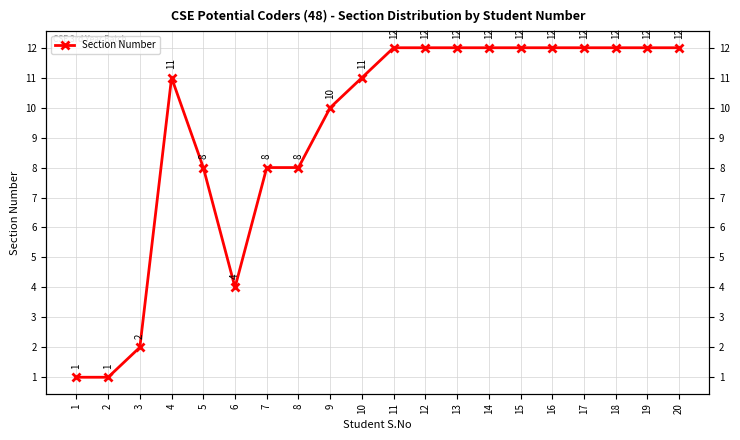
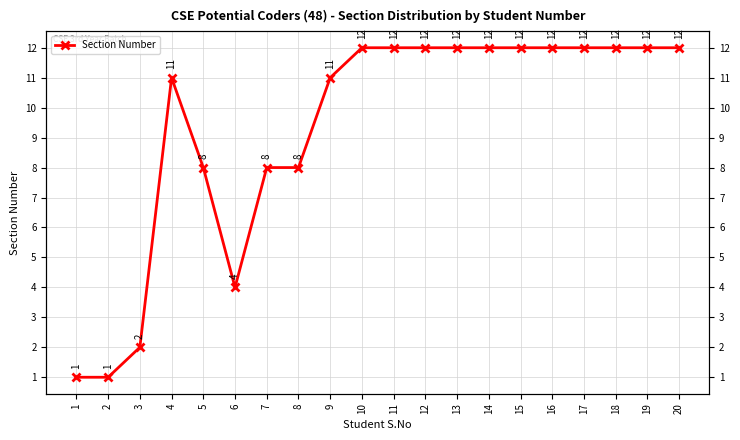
  {
    "1": 1,
    "2": 1,
    "3": 2,
    "4": 11,
    "5": 8,
    "6": 4,
    "7": 8,
    "8": 8,
-   "9": 10,
-   "10": 11,
+   "9": 11,
+   "10": 12,
    "11": 12,
    "12": 12,
    "13": 12,
    "14": 12,
    "15": 12,
    "16": 12,
    "17": 12,
    "18": 12,
    "19": 12,
    "20": 12
  }
